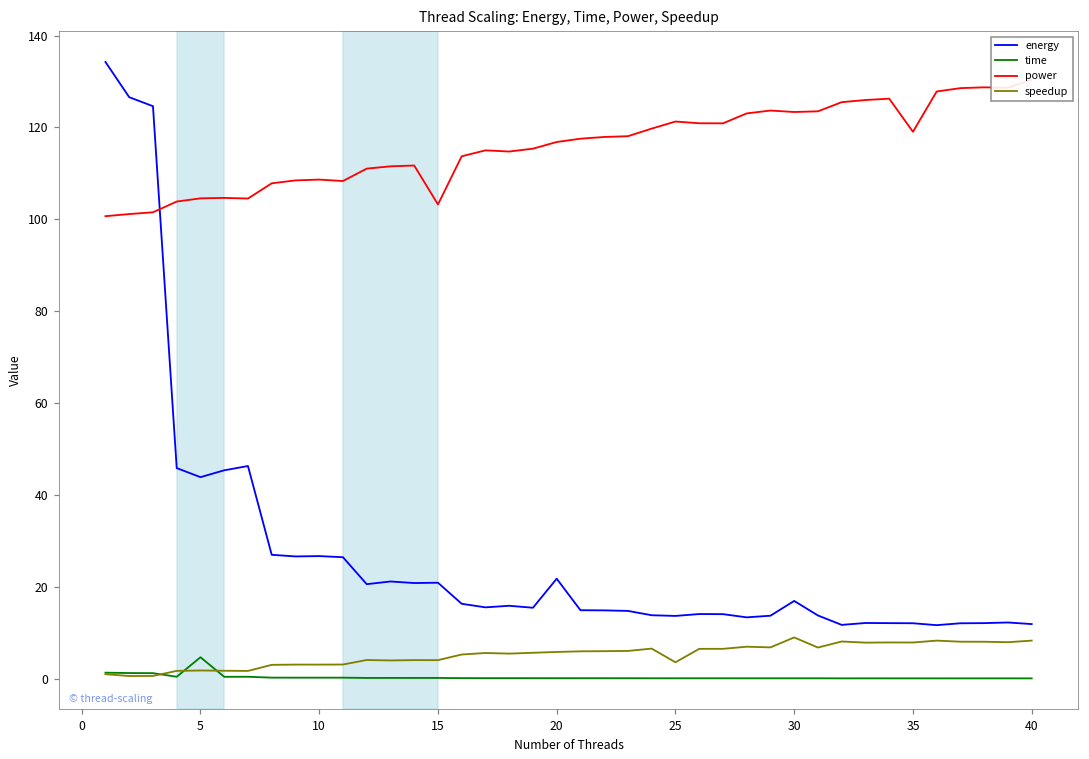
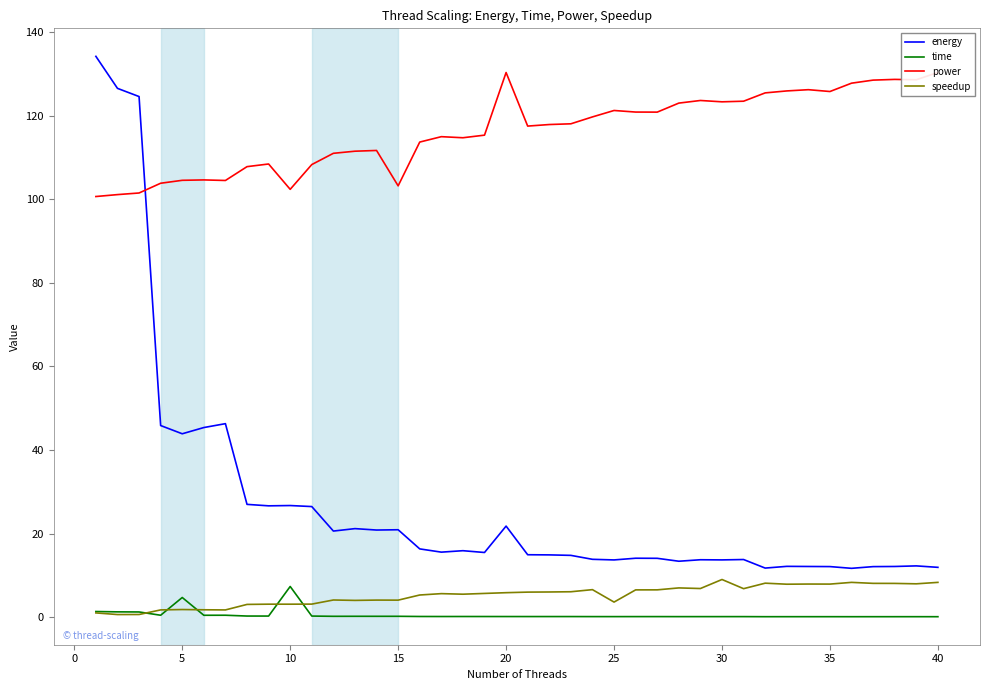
  {
    "energy": {
      "5": 44,
      "10": 27,
      "15": 21,
      "20": 22,
      "25": 14,
-     "30": 17,
+     "30": 14,
      "35": 12,
      "40": 12
    },
    "time": {
      "5": 5,
-     "10": 0,
+     "10": 7,
      "15": 0,
      "20": 0,
      "25": 0,
      "30": 0,
      "35": 0,
      "40": 0
    },
    "power": {
      "5": 105,
-     "10": 109,
+     "10": 102,
      "15": 103,
-     "20": 117,
+     "20": 130,
      "25": 121,
      "30": 123,
-     "35": 119
+     "35": 126
    },
    "speedup": {
      "5": 2,
      "10": 3,
      "15": 4,
      "20": 6,
      "25": 4,
      "30": 9,
      "35": 8,
      "40": 8
    }
  }
